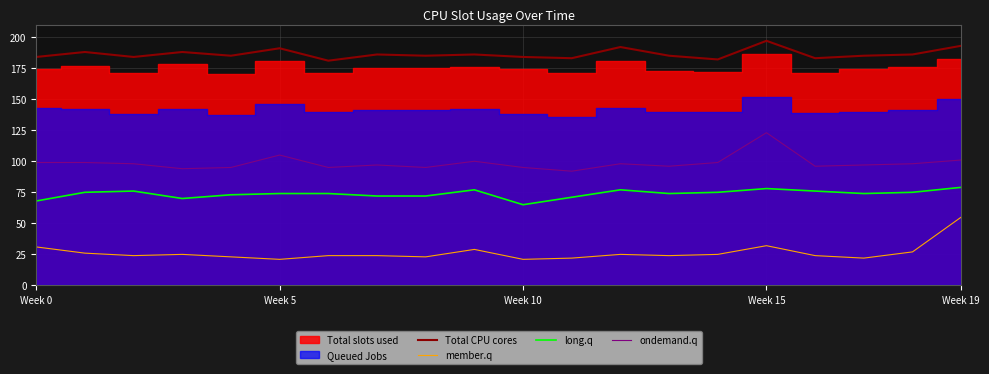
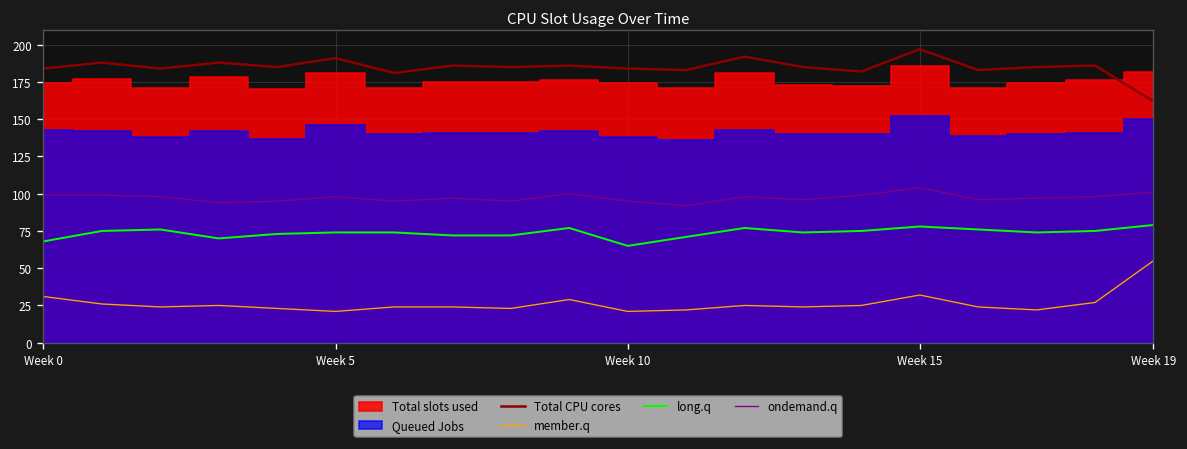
  {
    "Total CPU cores": {
      "Week 0": 184,
      "Week 5": 191,
      "Week 10": 184,
      "Week 15": 197,
-     "Week 19": 193
+     "Week 19": 162
    },
    "member.q": {
      "Week 0": 31,
      "Week 5": 21,
      "Week 10": 21,
      "Week 15": 32,
      "Week 19": 55
    },
    "long.q": {
      "Week 0": 68,
      "Week 5": 74,
      "Week 10": 65,
      "Week 15": 78,
      "Week 19": 79
    },
    "ondemand.q": {
      "Week 0": 99,
-     "Week 5": 105,
+     "Week 5": 98,
      "Week 10": 95,
-     "Week 15": 123,
+     "Week 15": 104,
      "Week 19": 101
    }
  }
